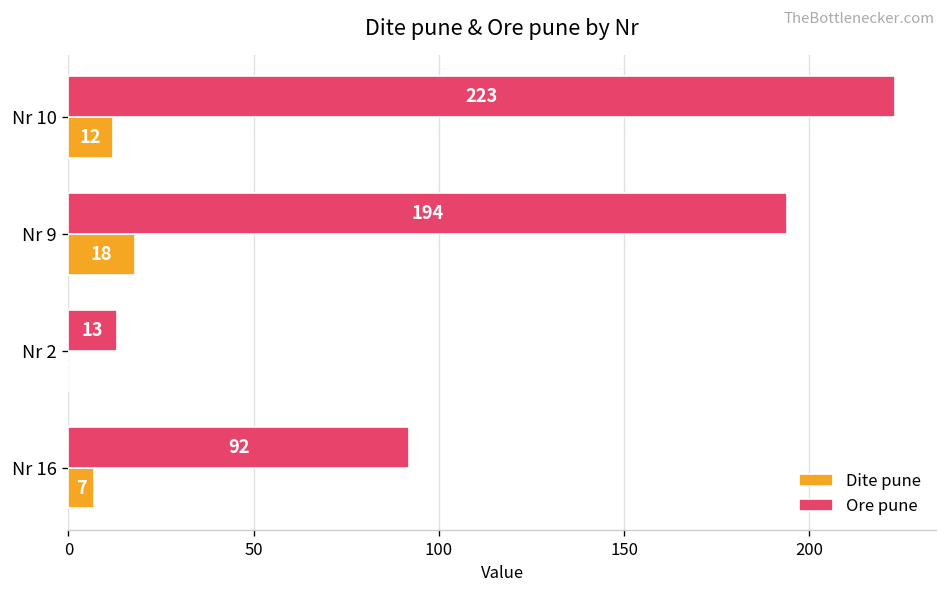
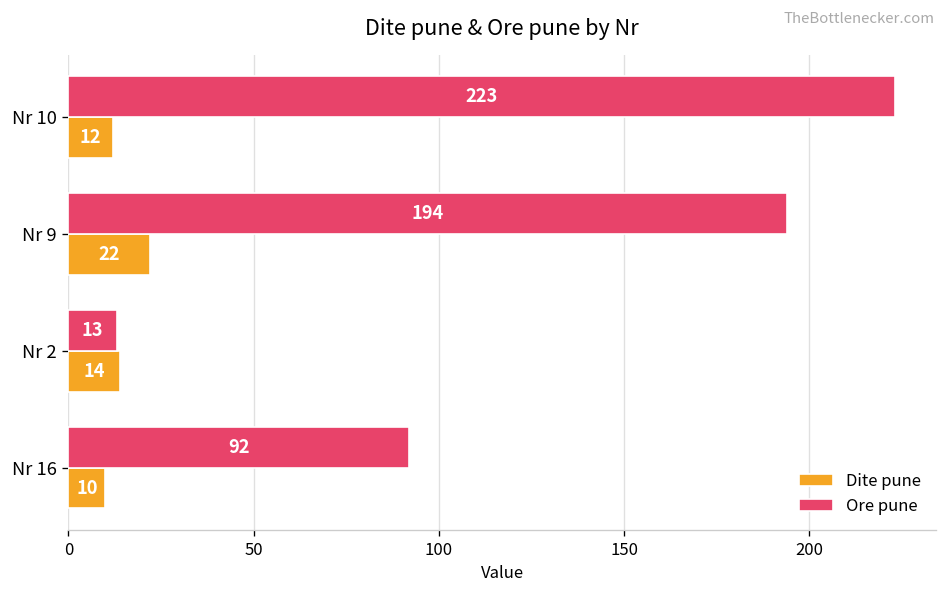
  {
    "Dite pune": {
      "Nr 10": 12,
-     "Nr 9": 18,
-     "Nr 2": 0,
-     "Nr 16": 7
+     "Nr 9": 22,
+     "Nr 2": 14,
+     "Nr 16": 10
    },
    "Ore pune": {
      "Nr 10": 223,
      "Nr 9": 194,
      "Nr 2": 13,
      "Nr 16": 92
    }
  }
